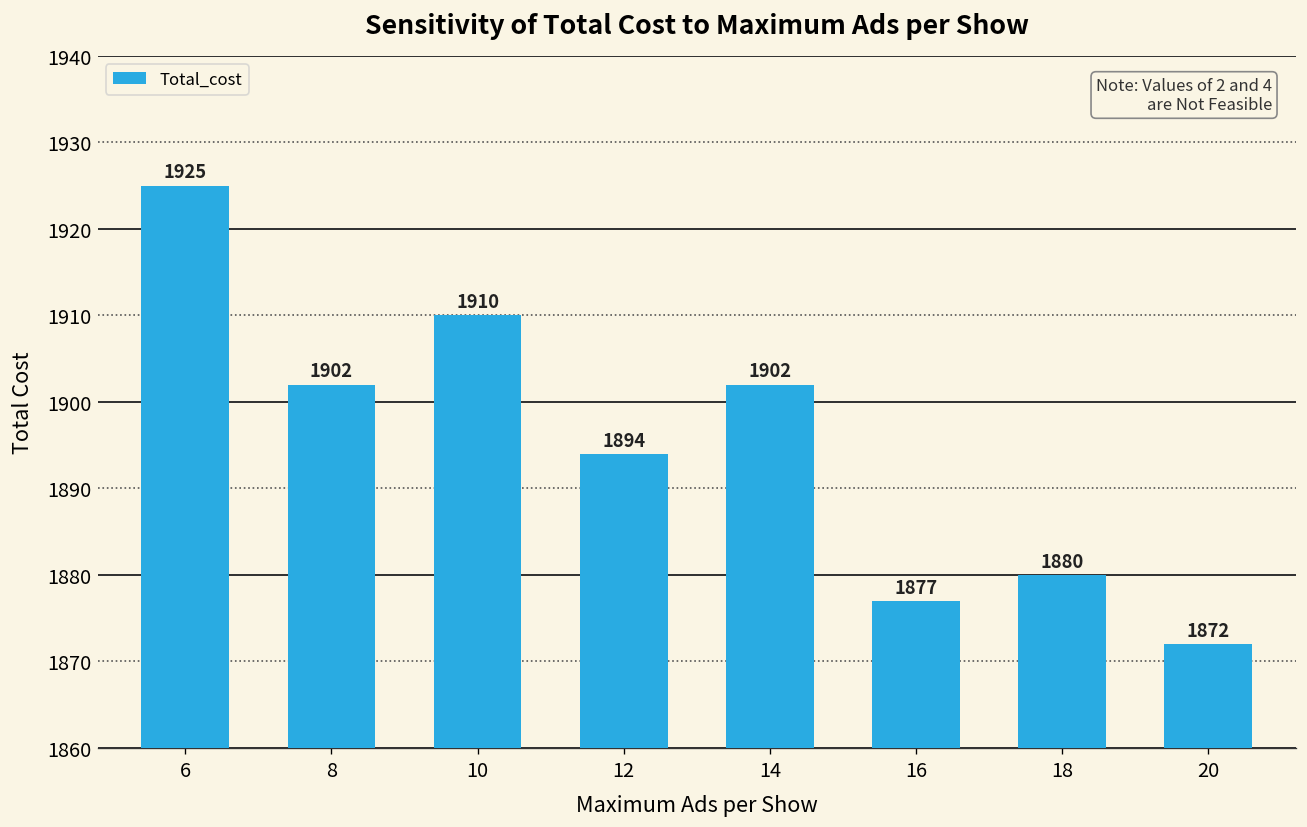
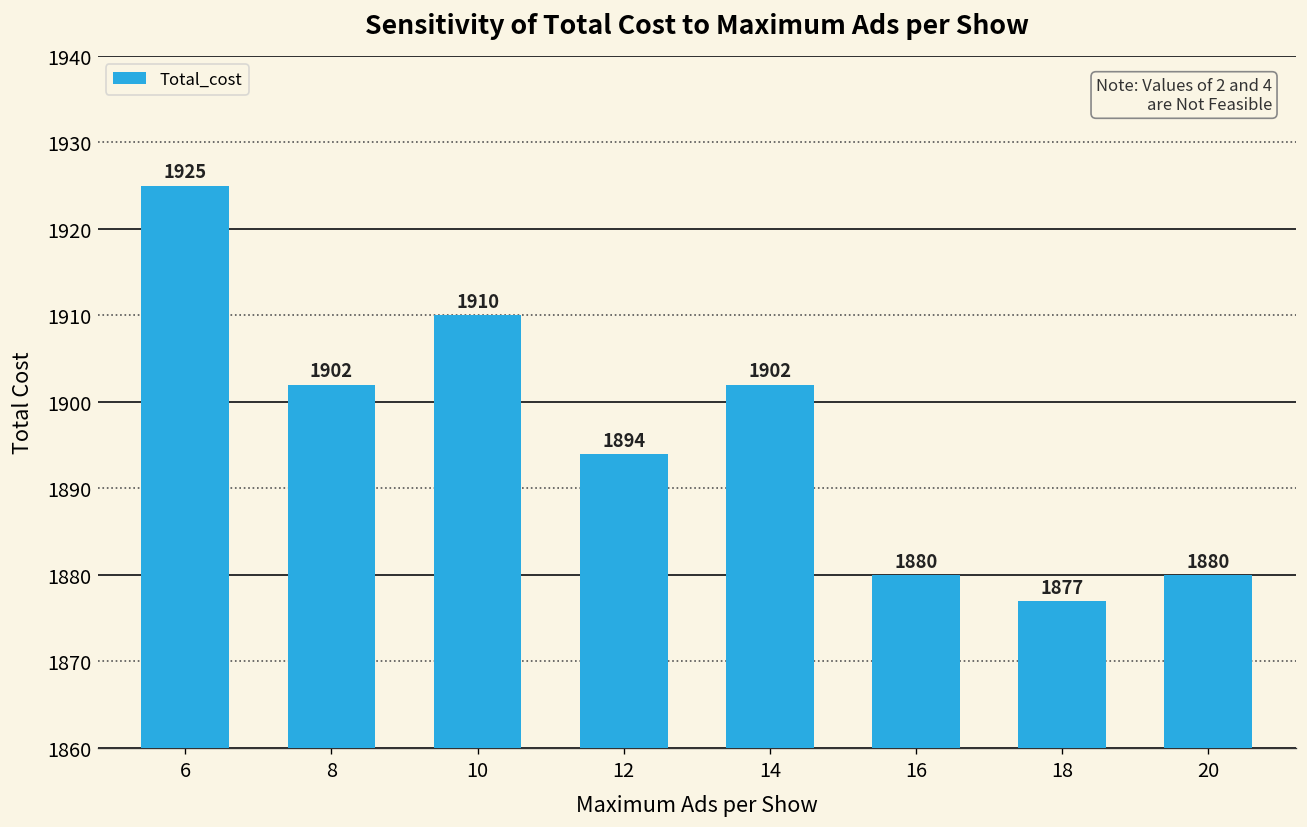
  {
    "6": 1925,
    "8": 1902,
    "10": 1910,
    "12": 1894,
    "14": 1902,
-   "16": 1877,
-   "18": 1880,
-   "20": 1872
+   "16": 1880,
+   "18": 1877,
+   "20": 1880
  }
